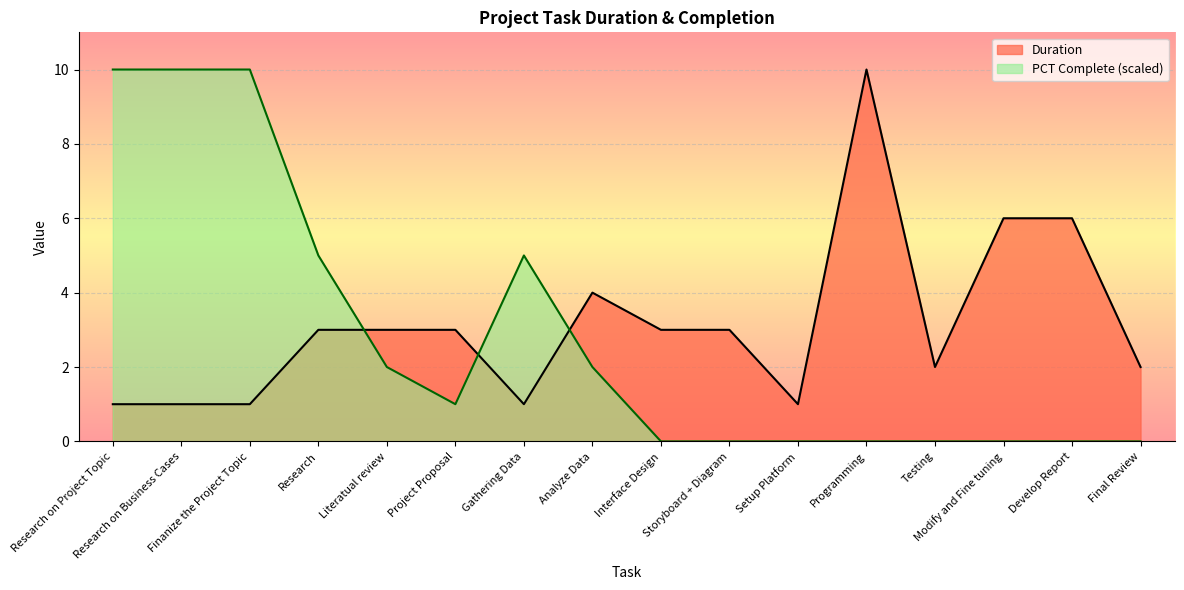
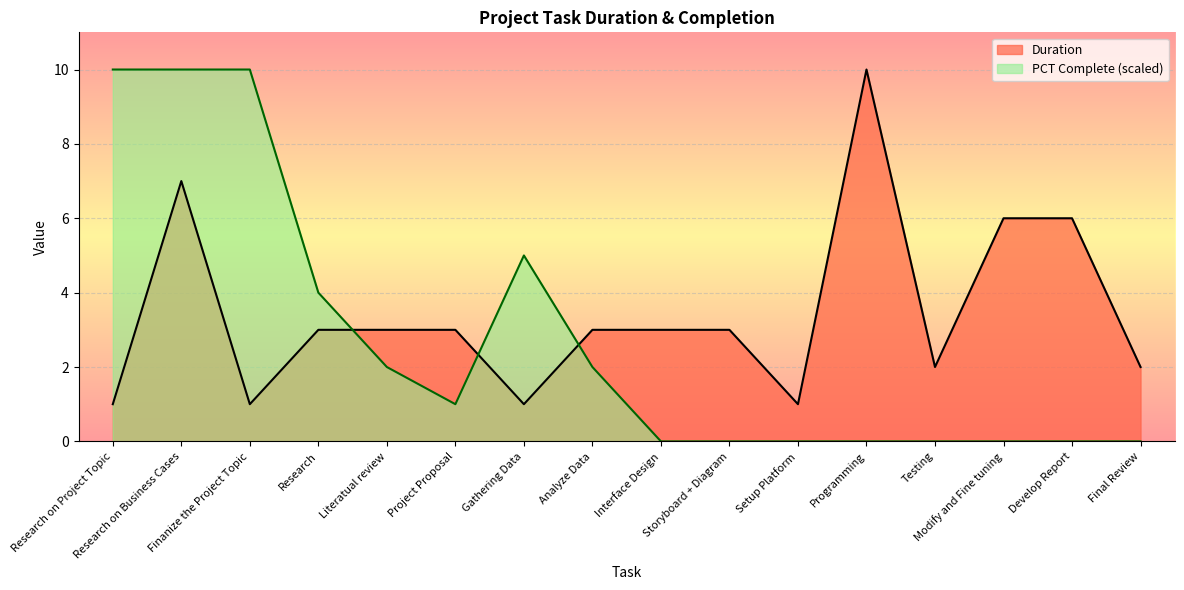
  {
    "Duration": {
      "Research on Project Topic": 1,
-     "Research on Business Cases": 1,
+     "Research on Business Cases": 7,
      "Finanize the Project Topic": 1,
      "Research": 3,
      "Literatual review": 3,
      "Project Proposal": 3,
      "Gathering Data": 1,
-     "Analyze Data": 4,
+     "Analyze Data": 3,
      "Interface Design": 3,
      "Storyboard + Diagram": 3,
      "Setup Platform": 1,
      "Programming": 10,
      "Testing": 2,
      "Modify and Fine tuning": 6,
      "Develop Report": 6,
      "Final Review": 2
    },
    "PCT Complete (scaled)": {
      "Research on Project Topic": 10.0,
      "Research on Business Cases": 10.0,
      "Finanize the Project Topic": 10.0,
-     "Research": 5.0,
+     "Research": 4.0,
      "Literatual review": 2.0,
      "Project Proposal": 1.0,
      "Gathering Data": 5.0,
      "Analyze Data": 2.0,
      "Interface Design": 0.0,
      "Storyboard + Diagram": 0.0,
      "Setup Platform": 0.0,
      "Programming": 0.0,
      "Testing": 0.0,
      "Modify and Fine tuning": 0.0,
      "Develop Report": 0.0,
      "Final Review": 0.0
    }
  }
